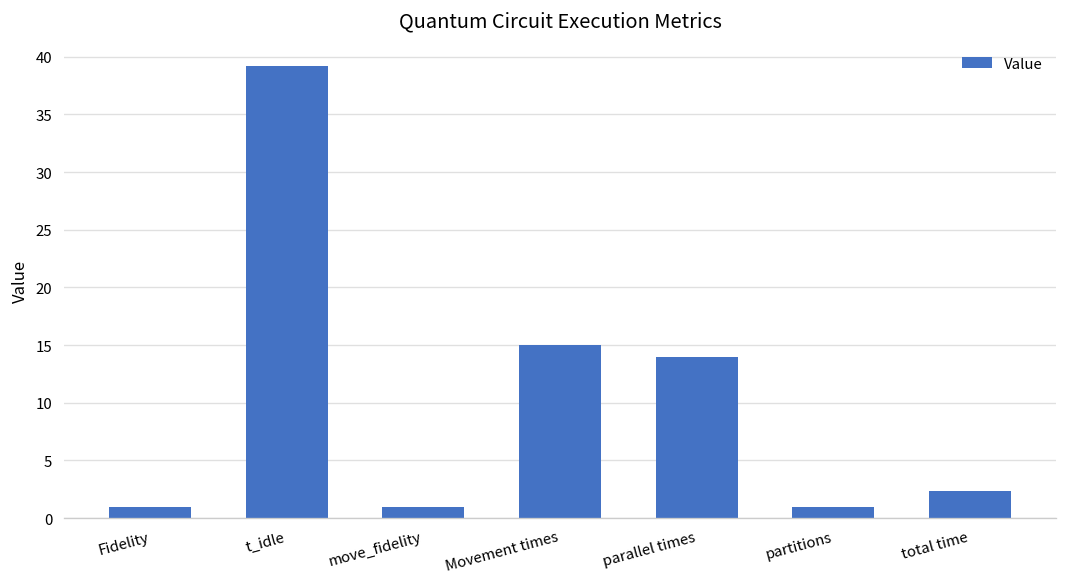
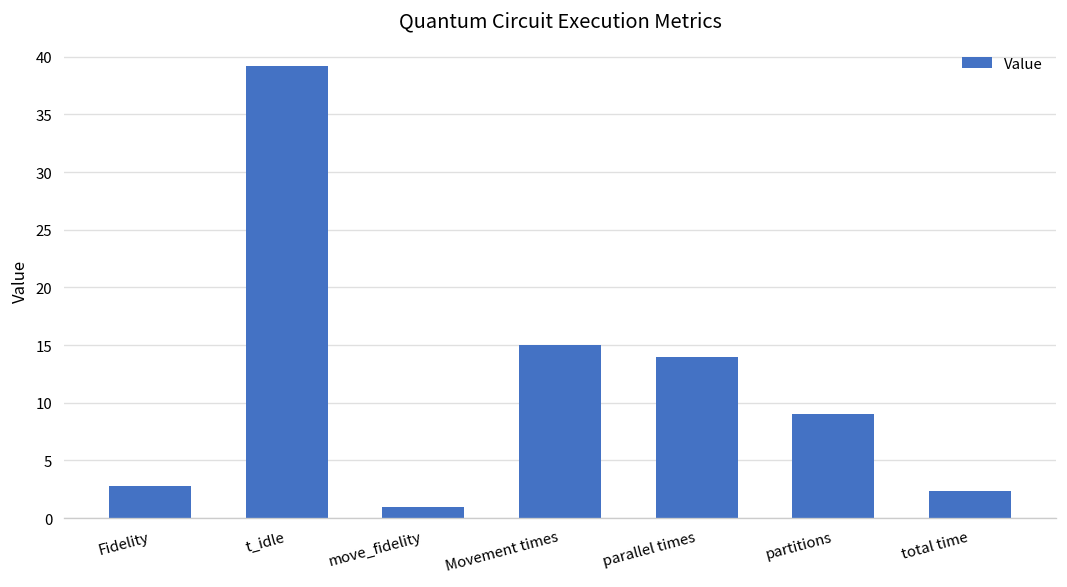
  {
-   "Fidelity": 1,
+   "Fidelity": 3,
    "t_idle": 39,
    "move_fidelity": 1,
    "Movement times": 15,
    "parallel times": 14,
-   "partitions": 1,
+   "partitions": 9,
    "total time": 2
  }
